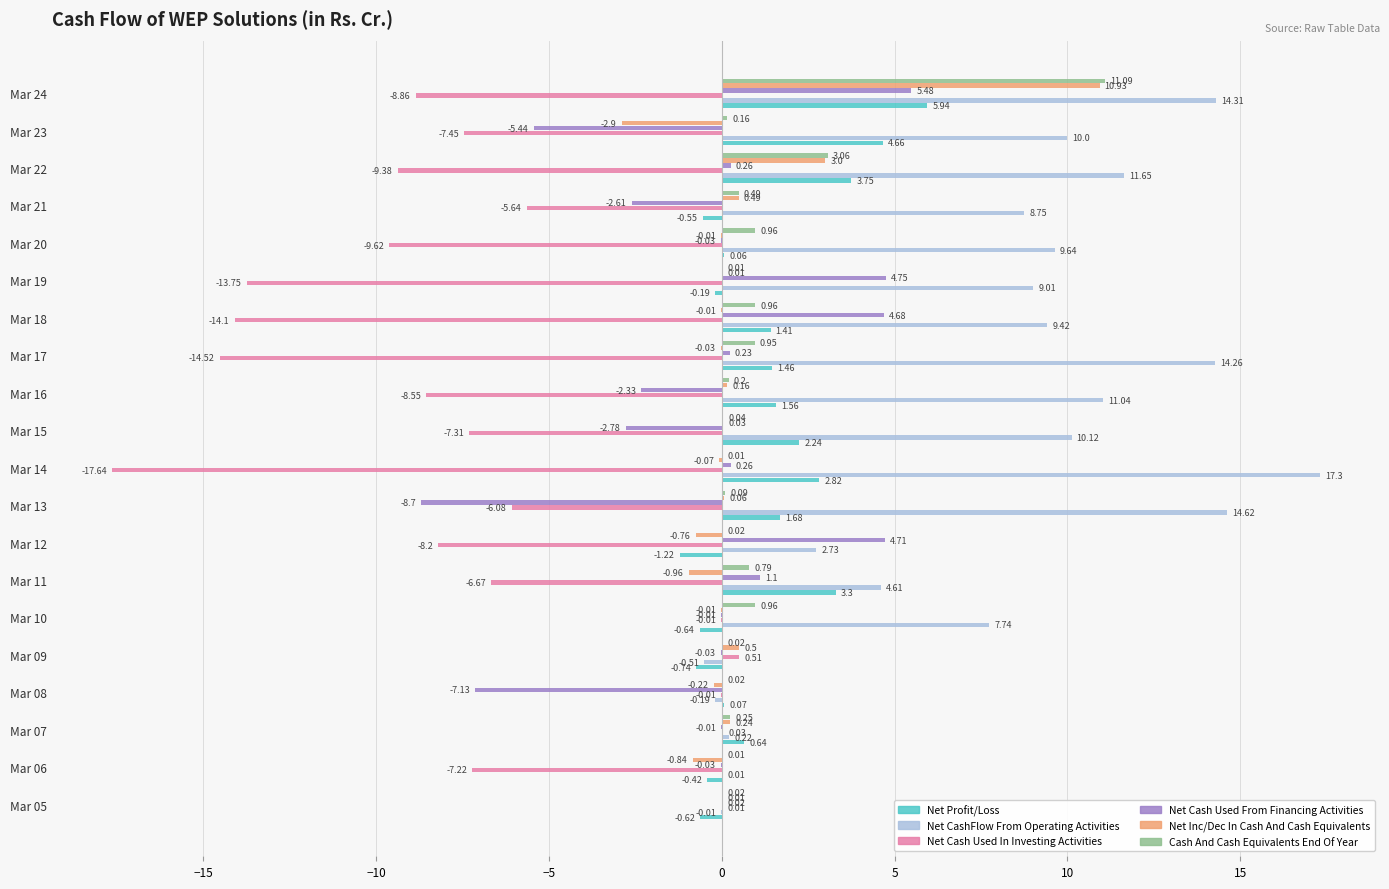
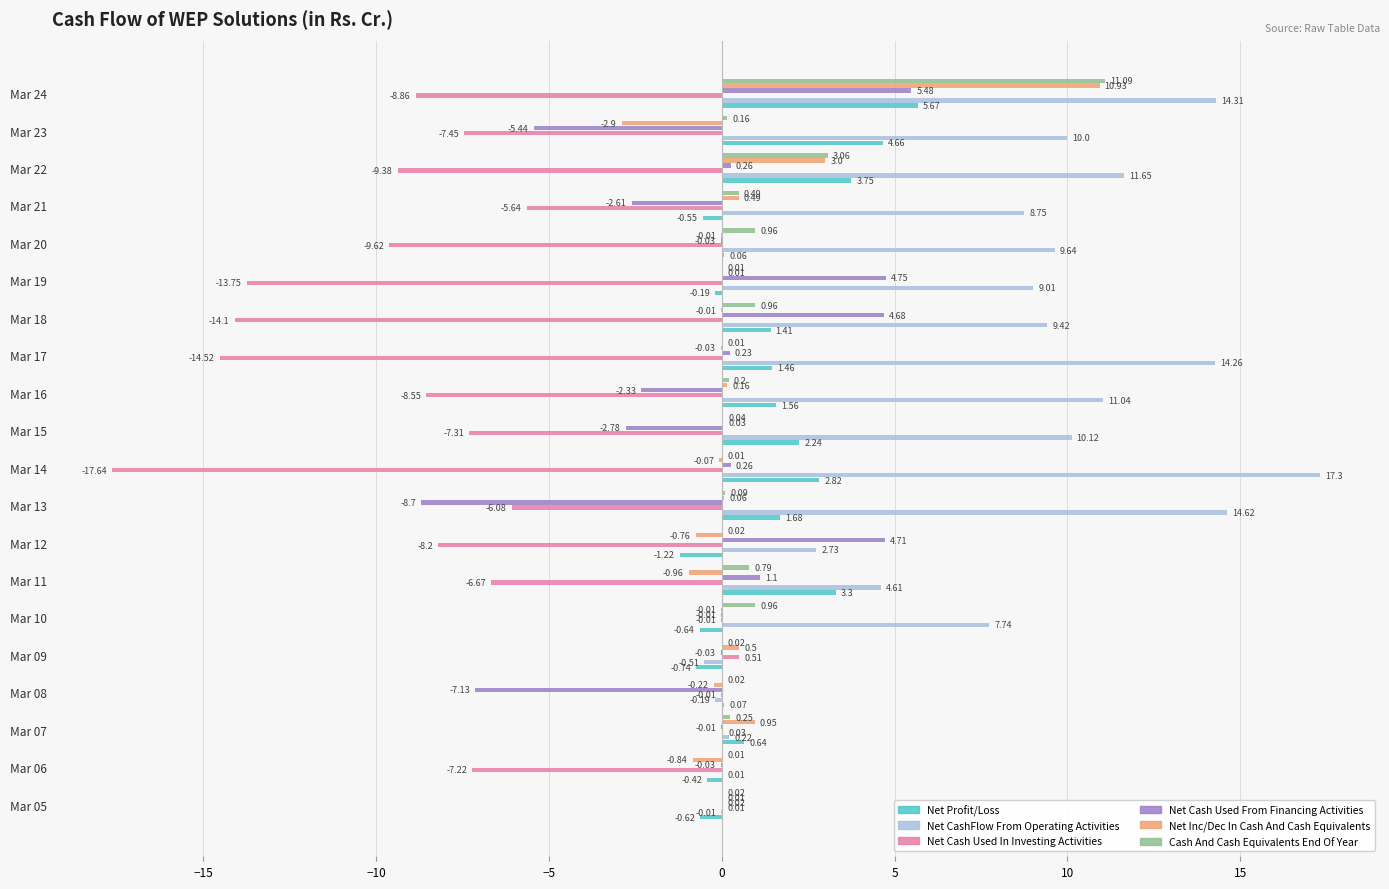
  {
    "Net Profit/Loss": {
-     "Mar 24": 5.94,
+     "Mar 24": 5.67,
      "Mar 23": 4.66,
      "Mar 22": 3.75,
      "Mar 21": -0.55,
      "Mar 20": 0.06,
      "Mar 19": -0.19,
      "Mar 18": 1.41,
      "Mar 17": 1.46,
      "Mar 16": 1.56,
      "Mar 15": 2.24,
      "Mar 14": 2.82,
      "Mar 13": 1.68,
      "Mar 12": -1.22,
      "Mar 11": 3.3,
      "Mar 10": -0.64,
      "Mar 08": 0.07,
      "Mar 07": 0.64,
      "Mar 06": -0.42,
      "Mar 05": -0.62
    },
    "Net CashFlow From Operating Activities": {
      "Mar 24": 14.31,
      "Mar 23": 10.0,
      "Mar 22": 11.65,
      "Mar 21": 8.75,
      "Mar 20": 9.64,
      "Mar 19": 9.01,
      "Mar 18": 9.42,
      "Mar 17": 14.26,
      "Mar 16": 11.04,
      "Mar 15": 10.12,
      "Mar 14": 17.3,
      "Mar 13": 14.62,
      "Mar 12": 2.73,
      "Mar 11": 4.61,
      "Mar 10": 7.74,
      "Mar 06": 0.01,
      "Mar 05": -0.01
    },
    "Net Cash Used In Investing Activities": {
      "Mar 24": -8.86,
      "Mar 23": -7.45,
      "Mar 22": -9.38,
      "Mar 21": -5.64,
      "Mar 20": -9.62,
      "Mar 19": -13.75,
      "Mar 18": -14.1,
      "Mar 17": -14.52,
      "Mar 16": -8.55,
      "Mar 15": -7.31,
      "Mar 14": -17.64,
      "Mar 13": -6.08,
      "Mar 12": -8.2,
      "Mar 11": -6.67,
      "Mar 09": 0.51,
      "Mar 06": -7.22
    },
    "Net Cash Used From Financing Activities": {
      "Mar 24": 5.48,
      "Mar 23": -5.44,
      "Mar 22": 0.26,
      "Mar 21": -2.61,
      "Mar 19": 4.75,
      "Mar 18": 4.68,
      "Mar 17": 0.23,
      "Mar 16": -2.33,
      "Mar 15": -2.78,
      "Mar 14": 0.26,
      "Mar 13": -8.7,
      "Mar 12": 4.71,
      "Mar 11": 1.1,
      "Mar 09": -0.03,
      "Mar 08": -7.13,
      "Mar 07": -0.01,
      "Mar 06": -0.03
    },
    "Net Inc/Dec In Cash And Cash Equivalents": {
      "Mar 23": -2.9,
      "Mar 18": -0.01,
      "Mar 17": -0.03,
      "Mar 14": -0.07,
      "Mar 12": -0.76,
      "Mar 11": -0.96,
      "Mar 09": 0.5,
      "Mar 08": -0.22,
-     "Mar 07": 0.24,
+     "Mar 07": 0.95,
      "Mar 06": -0.84
    },
    "Cash And Cash Equivalents End Of Year": {
      "Mar 23": 0.16,
      "Mar 20": 0.96,
      "Mar 18": 0.96,
-     "Mar 17": 0.95,
+     "Mar 17": 0.01,
      "Mar 14": 0.01,
      "Mar 12": 0.02,
      "Mar 11": 0.79,
      "Mar 10": 0.96,
      "Mar 09": 0.02,
      "Mar 08": 0.02,
      "Mar 07": 0.25,
      "Mar 06": 0.01
    }
  }
